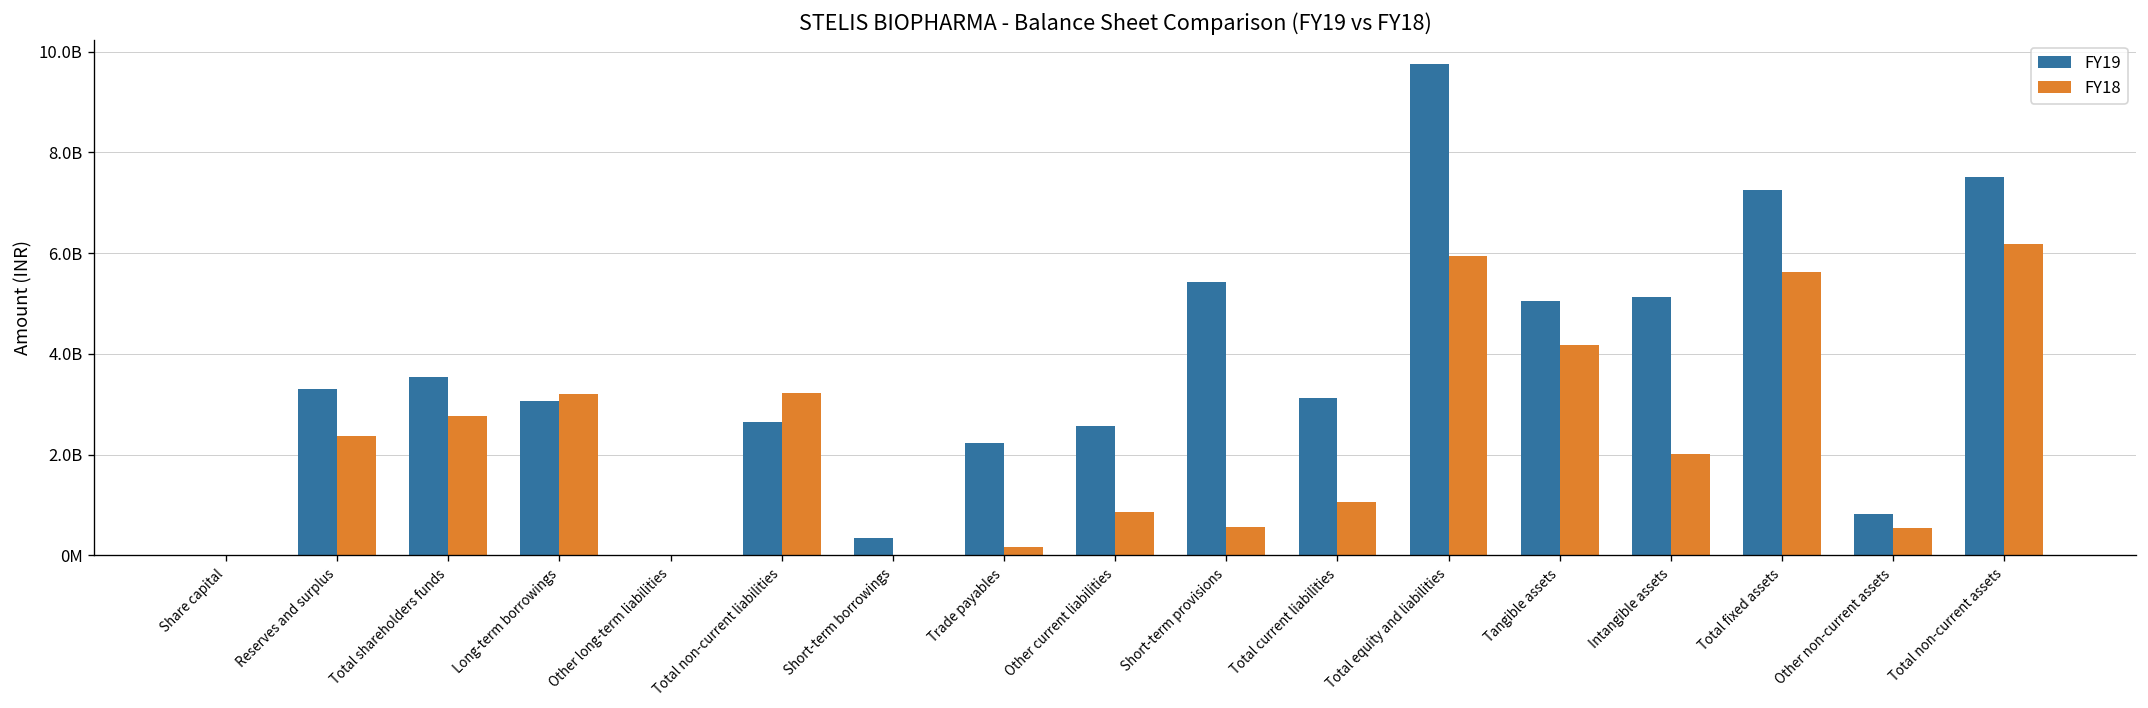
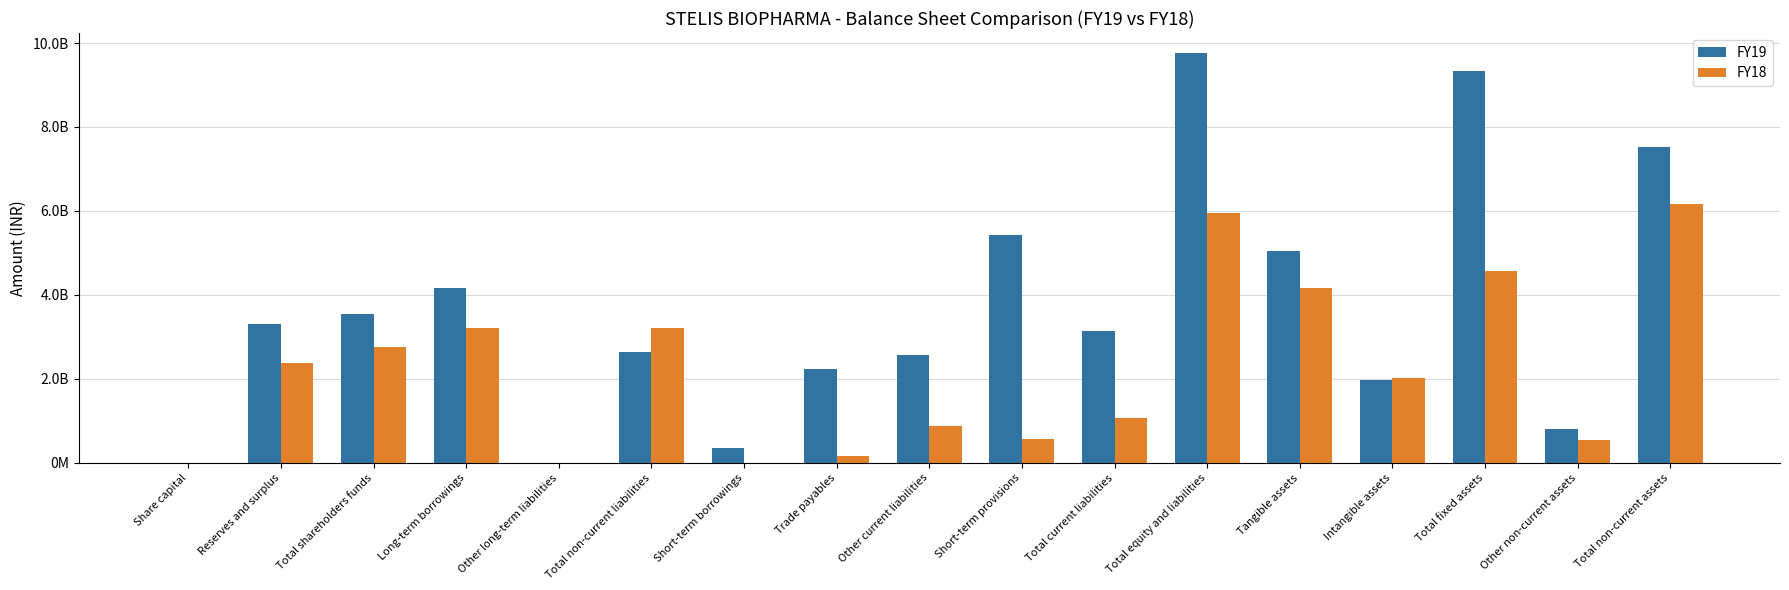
  {
    "FY19": {
      "Reserves and surplus": 3300000000,
      "Total shareholders funds": 3500000000,
-     "Long-term borrowings": 3100000000,
+     "Long-term borrowings": 4200000000,
      "Total non-current liabilities": 2700000000,
      "Short-term borrowings": 400000000,
      "Trade payables": 2200000000,
      "Other current liabilities": 2600000000,
      "Short-term provisions": 5400000000,
      "Total current liabilities": 3100000000,
      "Total equity and liabilities": 9800000000,
      "Tangible assets": 5000000000,
-     "Intangible assets": 5100000000,
-     "Total fixed assets": 7200000000,
+     "Intangible assets": 2000000000,
+     "Total fixed assets": 9300000000,
      "Other non-current assets": 800000000,
      "Total non-current assets": 7500000000
    },
    "FY18": {
      "Reserves and surplus": 2400000000,
      "Total shareholders funds": 2800000000,
      "Long-term borrowings": 3200000000,
      "Total non-current liabilities": 3200000000,
      "Short-term borrowings": 0,
      "Trade payables": 200000000,
      "Other current liabilities": 900000000,
      "Short-term provisions": 600000000,
      "Total current liabilities": 1100000000,
      "Total equity and liabilities": 5900000000,
      "Tangible assets": 4200000000,
      "Intangible assets": 2000000000,
-     "Total fixed assets": 5600000000,
+     "Total fixed assets": 4600000000,
      "Other non-current assets": 500000000,
      "Total non-current assets": 6200000000
    }
  }
